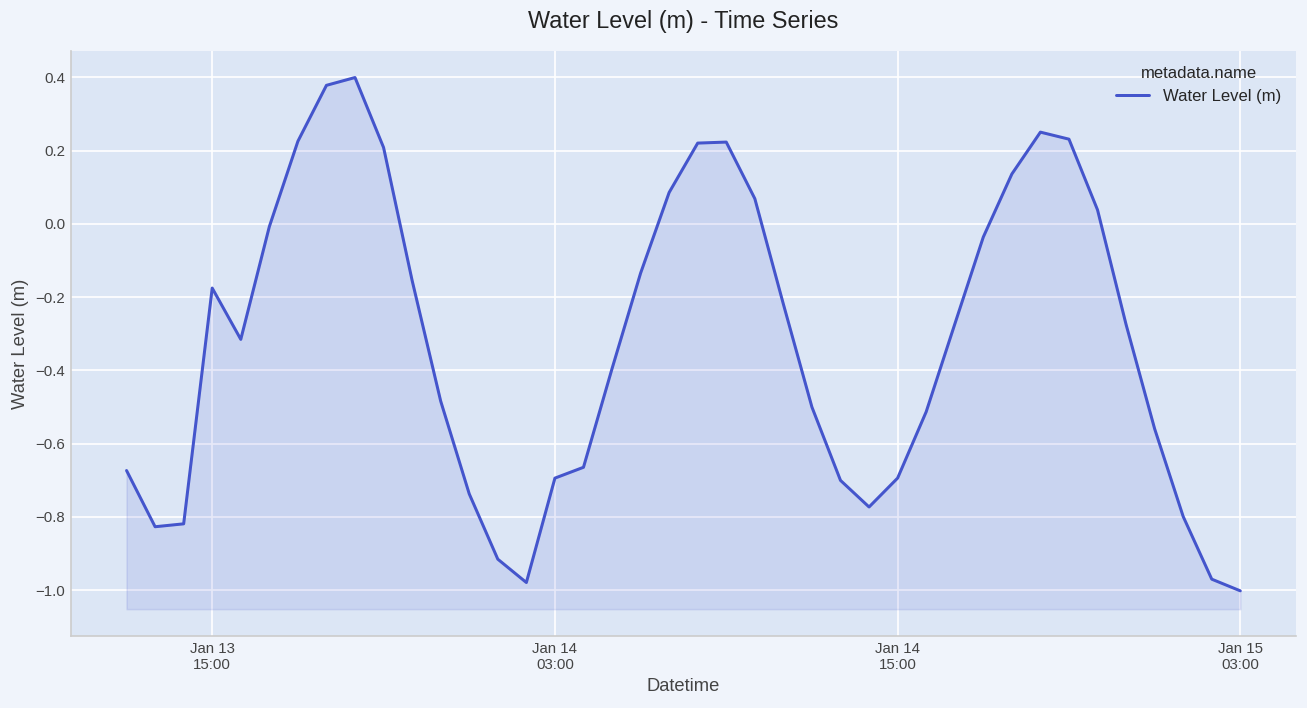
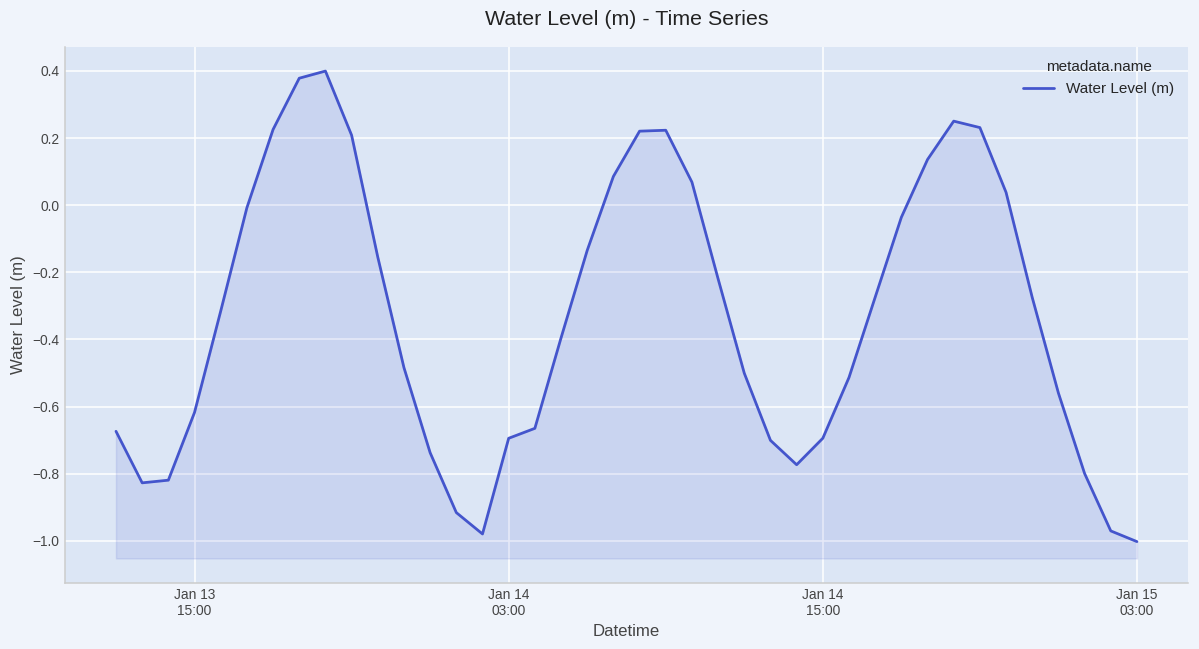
  {
-   "Jan 13 15:00": -0.18,
+   "Jan 13 15:00": -0.62,
    "Jan 14 03:00": -0.69,
    "Jan 14 15:00": -0.69,
    "Jan 15 03:00": -1.00
  }
